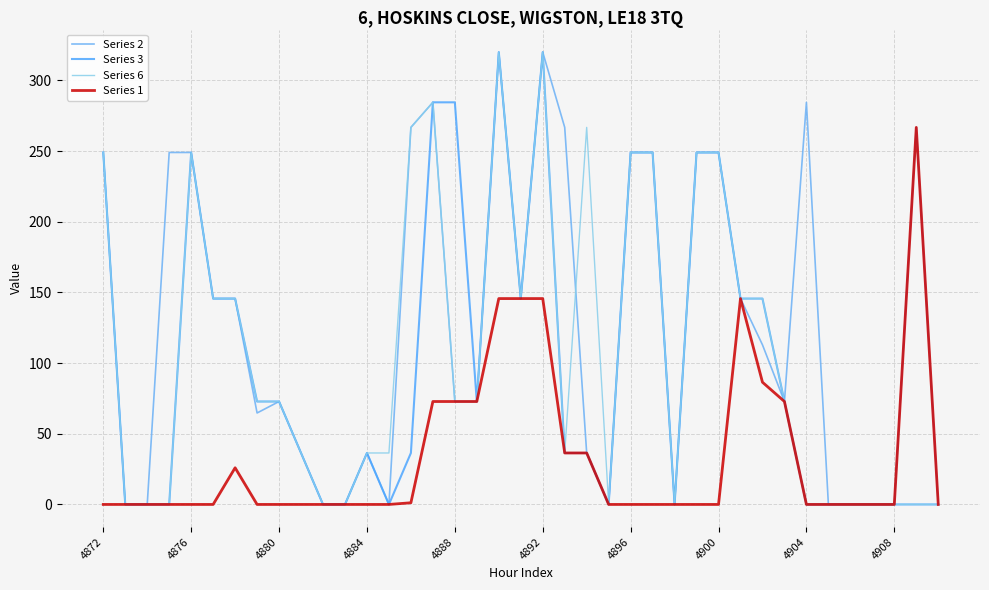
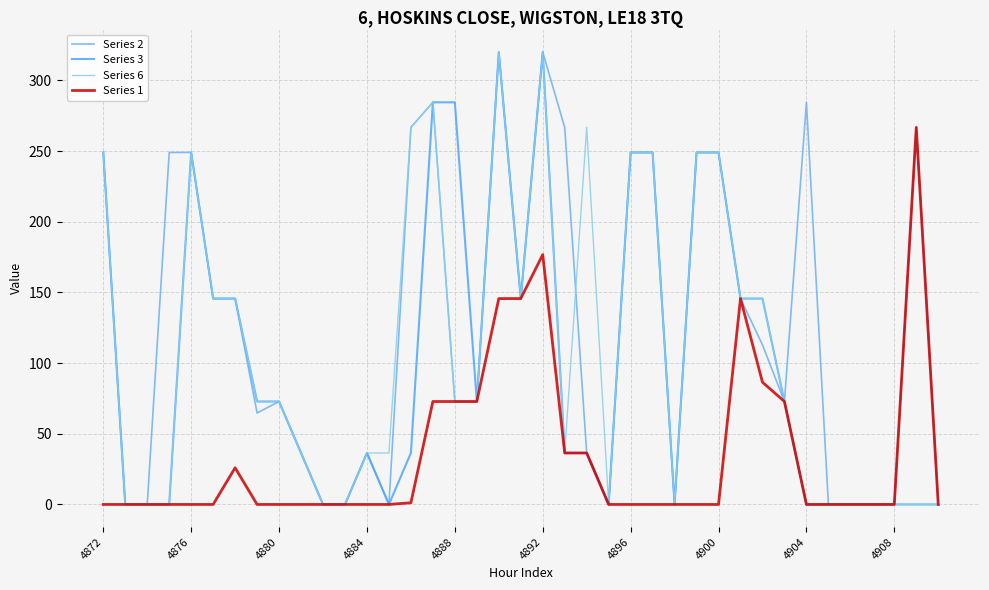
  {
    "Series 1": {
      "4872": 0,
      "4876": 0,
      "4880": 0,
      "4884": 0,
-     "4892": 146,
+     "4892": 177,
      "4896": 0,
      "4900": 0
    }
  }
